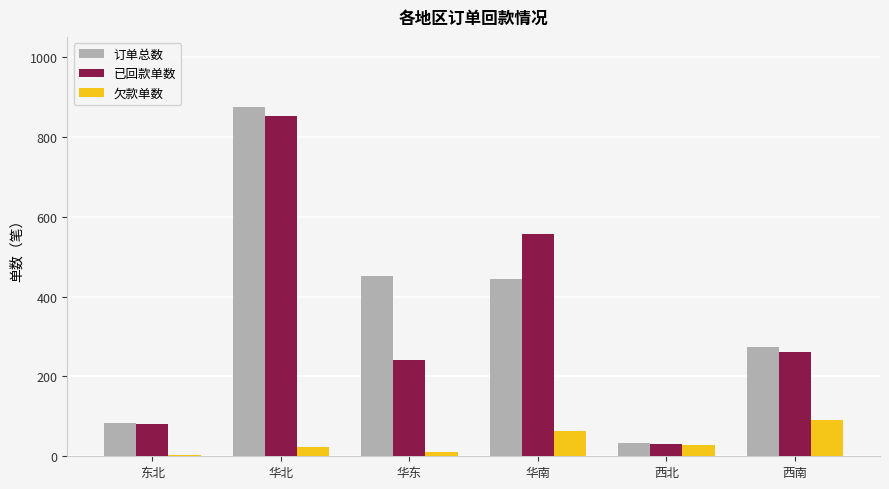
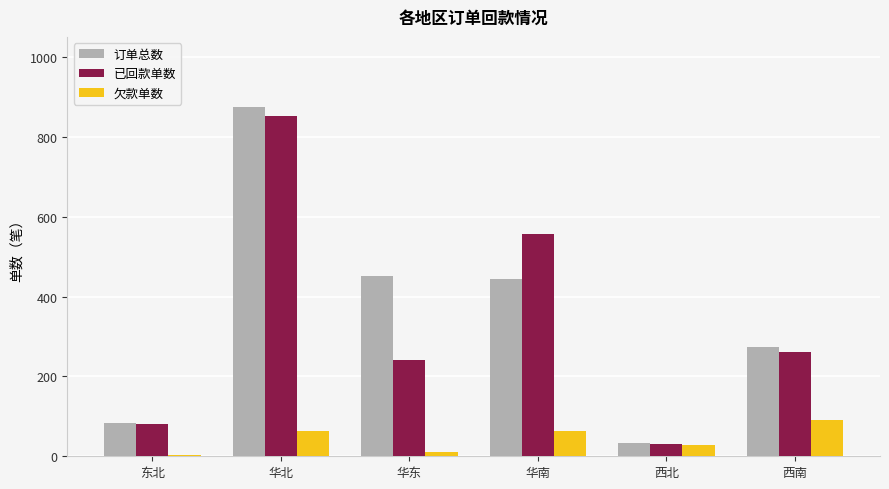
  {
    "订单总数": {
      "东北": 80,
      "华北": 870,
      "华东": 450,
      "华南": 440,
      "西北": 30,
      "西南": 270
    },
    "已回款单数": {
      "东北": 80,
      "华北": 850,
      "华东": 240,
      "华南": 560,
      "西北": 30,
      "西南": 260
    },
    "欠款单数": {
-     "华北": 20,
+     "华北": 60,
      "华东": 10,
      "华南": 60,
      "西北": 30,
      "西南": 90
    }
  }
